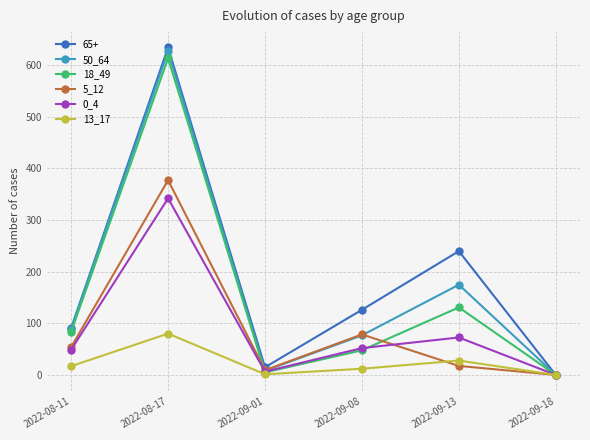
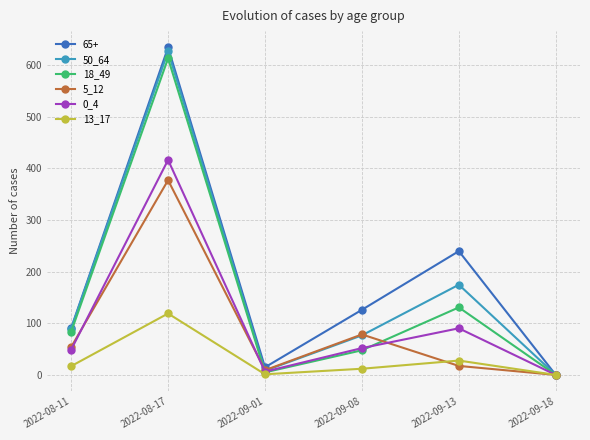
  {
    "18_49": {
      "2022-08-11": 80,
      "2022-08-17": 610,
      "2022-09-13": 130
    },
    "5_12": {
      "2022-08-11": 50,
      "2022-08-17": 380,
      "2022-09-13": 20
    },
    "0_4": {
      "2022-08-11": 50,
-     "2022-08-17": 340,
-     "2022-09-13": 70
+     "2022-08-17": 420,
+     "2022-09-13": 90
    },
    "13_17": {
      "2022-08-11": 20,
-     "2022-08-17": 80,
+     "2022-08-17": 120,
      "2022-09-08": 10,
      "2022-09-13": 30
    }
  }
